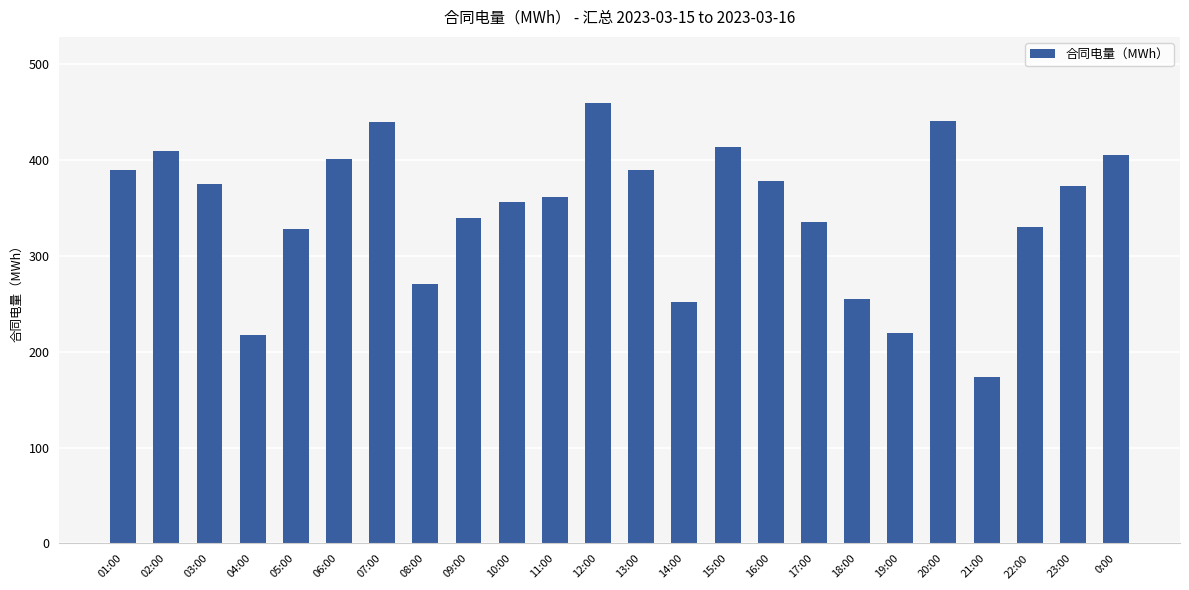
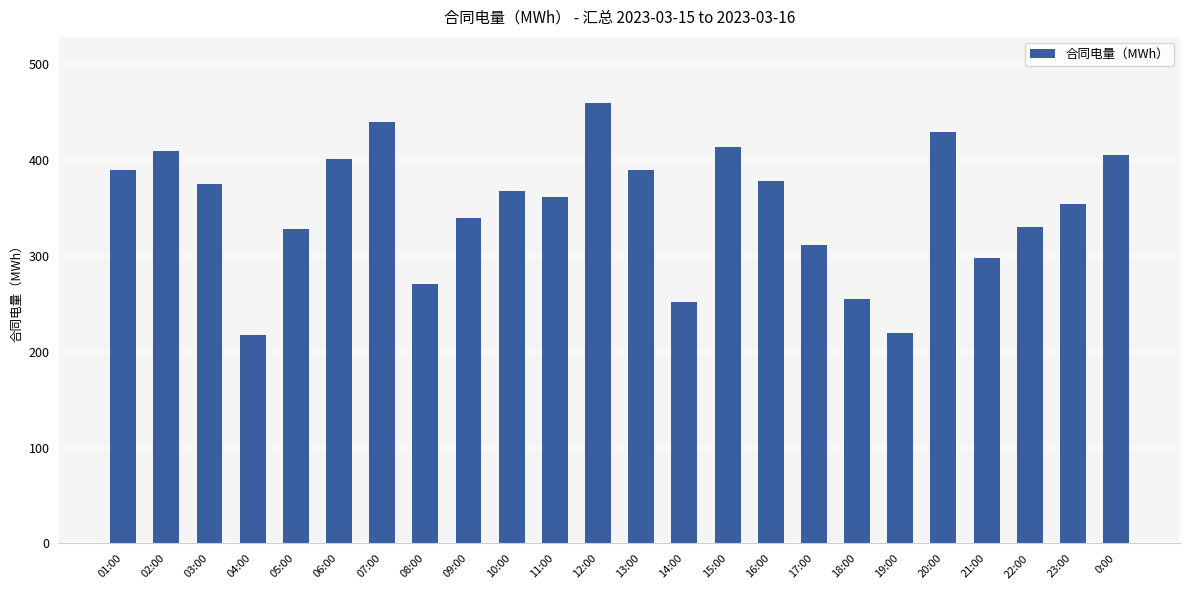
  {
    "01:00": 390,
    "02:00": 410,
    "03:00": 380,
    "04:00": 220,
    "05:00": 330,
    "06:00": 400,
    "07:00": 440,
    "08:00": 270,
    "09:00": 340,
-   "10:00": 360,
+   "10:00": 370,
    "11:00": 360,
    "12:00": 460,
    "13:00": 390,
    "14:00": 250,
    "15:00": 410,
    "16:00": 380,
-   "17:00": 340,
+   "17:00": 310,
    "18:00": 250,
    "19:00": 220,
-   "20:00": 440,
-   "21:00": 170,
+   "20:00": 430,
+   "21:00": 300,
    "22:00": 330,
-   "23:00": 370,
+   "23:00": 350,
    "0:00": 410
  }
